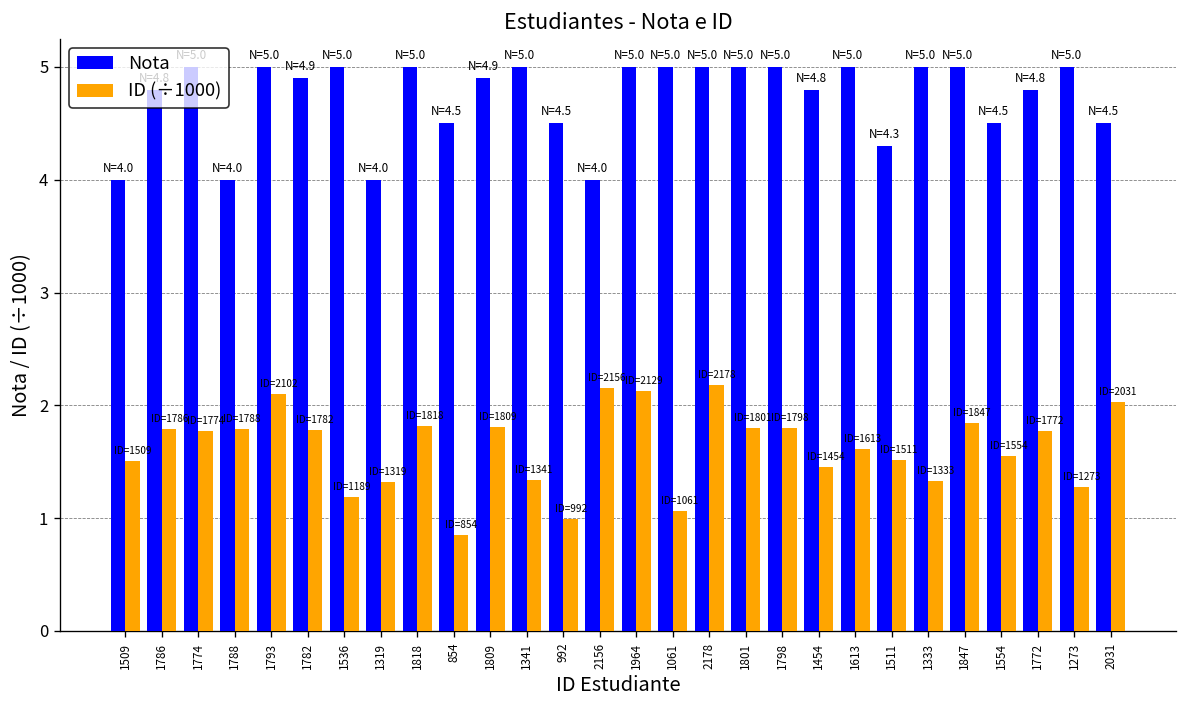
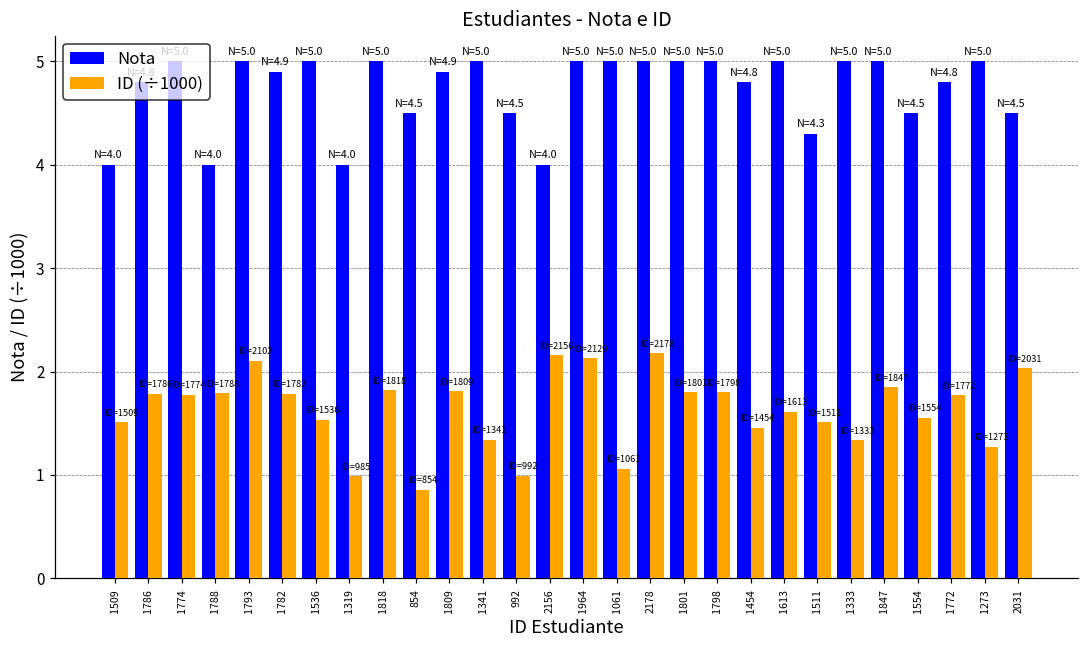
  {
    "Nota": {
      "1509": 4.0,
      "1788": 4.0,
      "1793": 5.0,
      "1782": 4.9,
      "1536": 5.0,
      "1319": 4.0,
      "1818": 5.0,
      "854": 4.5,
      "1809": 4.9,
      "1341": 5.0,
      "992": 4.5,
      "2156": 4.0,
      "1964": 5.0,
      "1061": 5.0,
      "2178": 5.0,
      "1801": 5.0,
      "1798": 5.0,
      "1454": 4.8,
      "1613": 5.0,
      "1511": 4.3,
      "1333": 5.0,
      "1847": 5.0,
      "1554": 4.5,
      "1772": 4.8,
      "1273": 5.0,
      "2031": 4.5
    },
    "ID (÷1000)": {
-     "1536": 1189,
-     "1319": 1319
+     "1536": 1536,
+     "1319": 985
    }
  }
